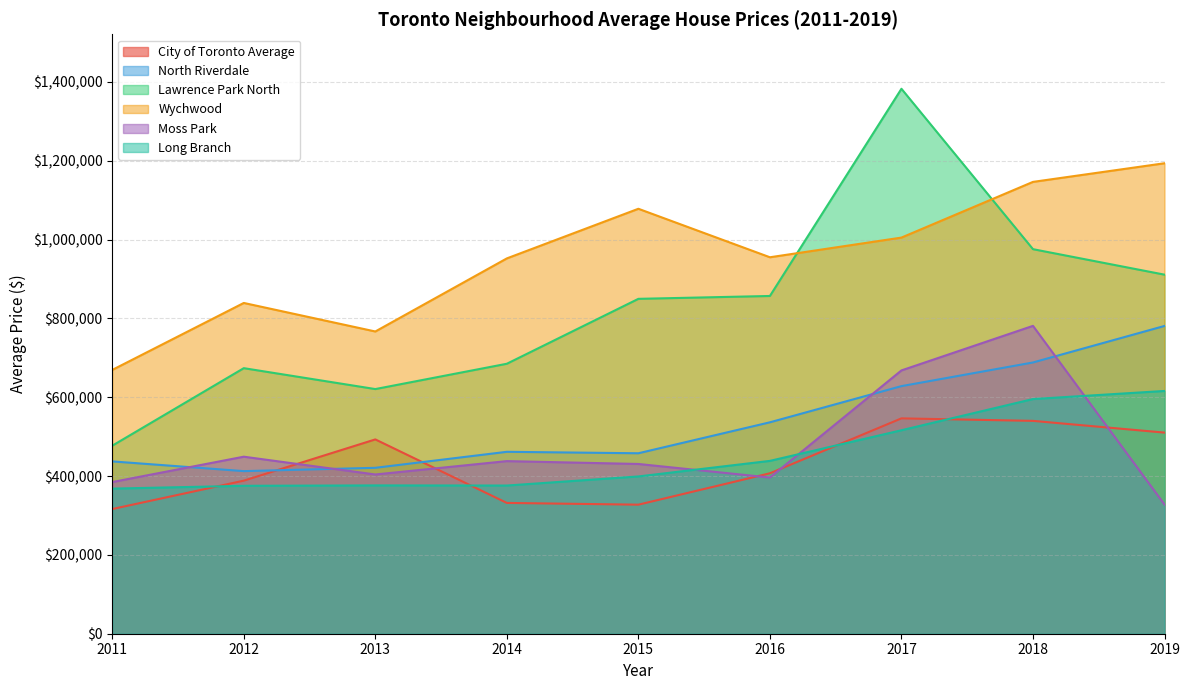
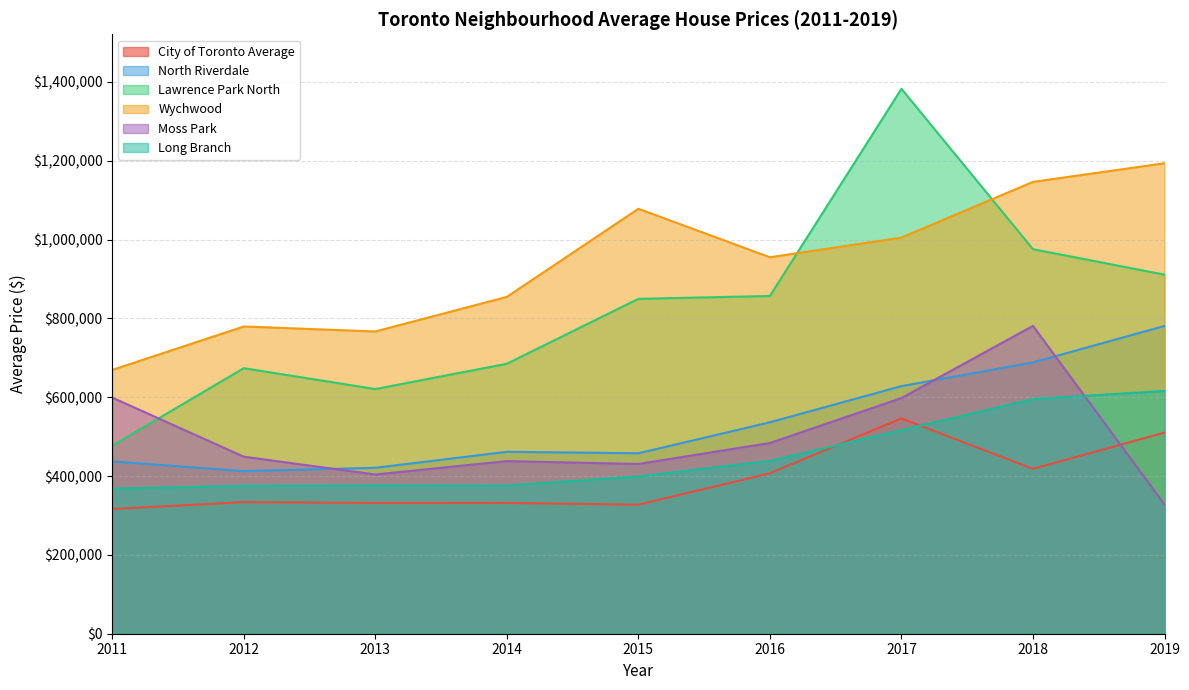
  {
    "City of Toronto Average": {
      "2011": "$320,000",
-     "2012": "$390,000",
-     "2013": "$490,000",
+     "2012": "$330,000",
+     "2013": "$330,000",
      "2014": "$330,000",
      "2015": "$330,000",
      "2016": "$410,000",
      "2017": "$550,000",
-     "2018": "$540,000",
+     "2018": "$420,000",
      "2019": "$510,000"
    },
    "Wychwood": {
      "2011": "$670,000",
-     "2012": "$840,000",
+     "2012": "$780,000",
      "2013": "$770,000",
-     "2014": "$950,000",
+     "2014": "$850,000",
      "2015": "$1,080,000",
      "2016": "$960,000",
      "2017": "$1,000,000",
      "2018": "$1,150,000",
      "2019": "$1,190,000"
    },
    "Moss Park": {
-     "2011": "$380,000",
+     "2011": "$600,000",
      "2012": "$450,000",
      "2013": "$400,000",
      "2014": "$440,000",
      "2015": "$430,000",
-     "2016": "$400,000",
-     "2017": "$670,000",
+     "2016": "$480,000",
+     "2017": "$600,000",
      "2018": "$780,000",
      "2019": "$330,000"
    }
  }
